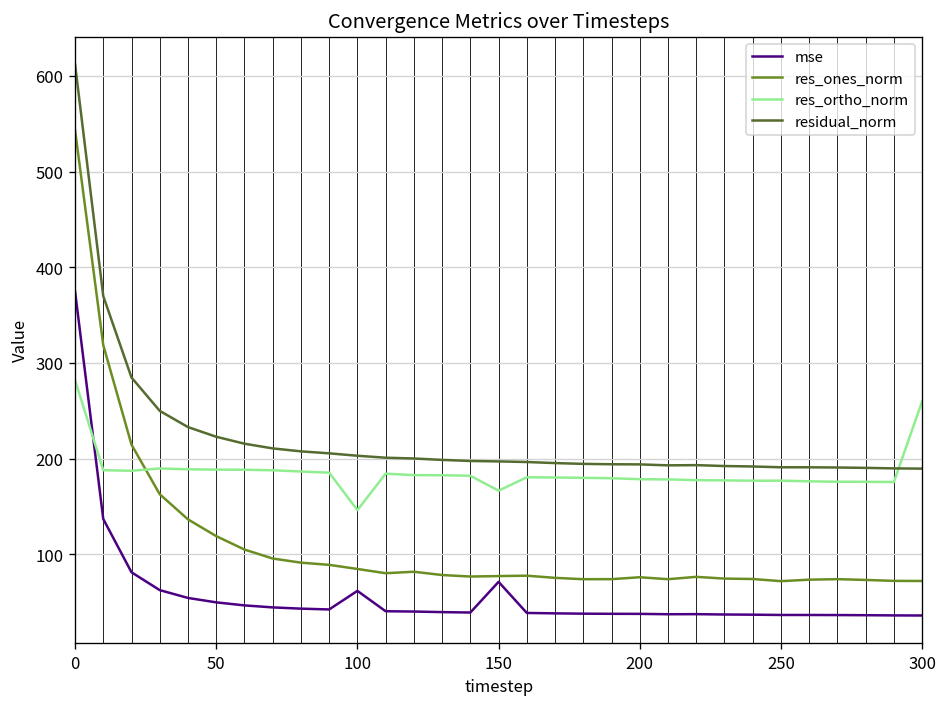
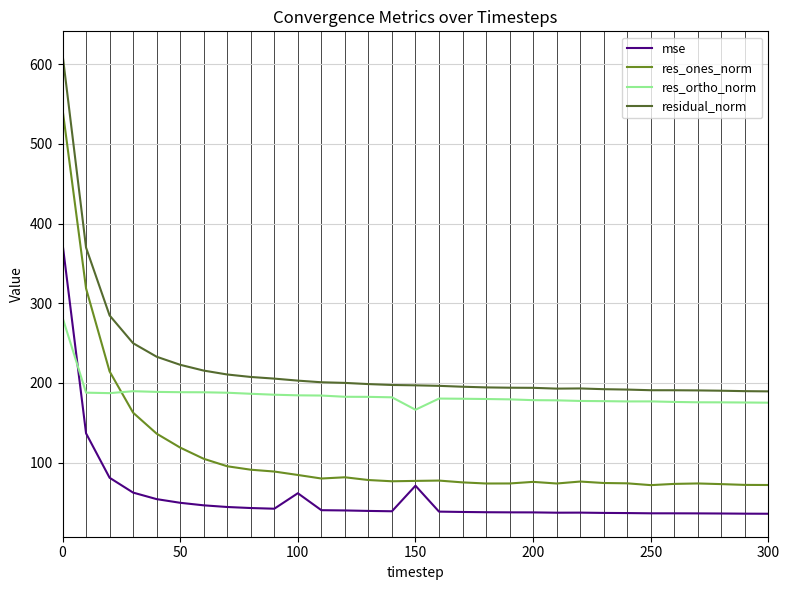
  {
    "mse": {
      "0": 370,
      "50": 50,
      "100": 60,
      "150": 70,
      "200": 40,
      "250": 40,
      "300": 40
    },
    "res_ortho_norm": {
      "0": 280,
      "50": 190,
-     "100": 150,
+     "100": 180,
      "150": 170,
      "200": 180,
      "250": 180,
-     "300": 260
+     "300": 180
    }
  }
